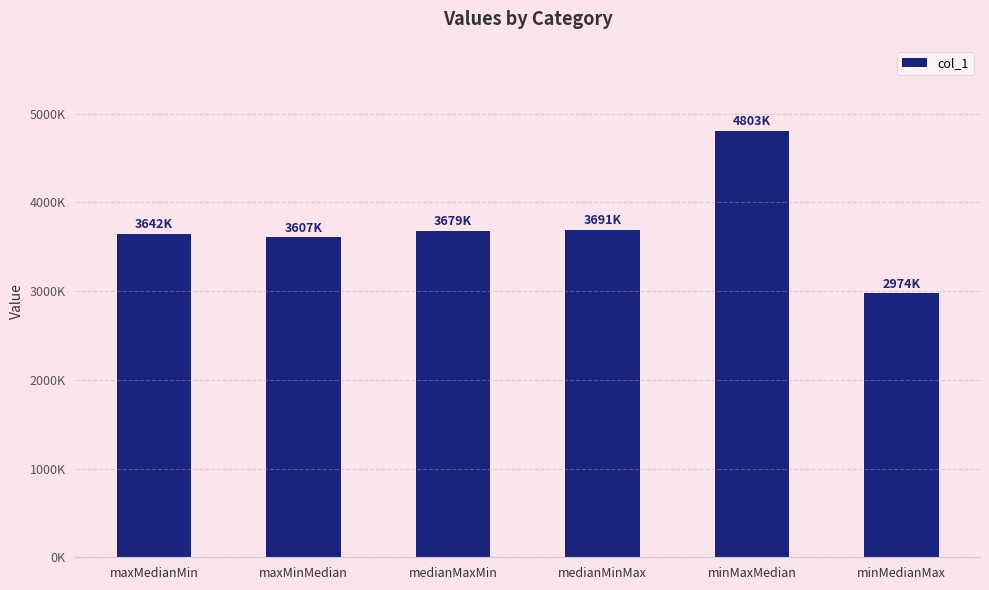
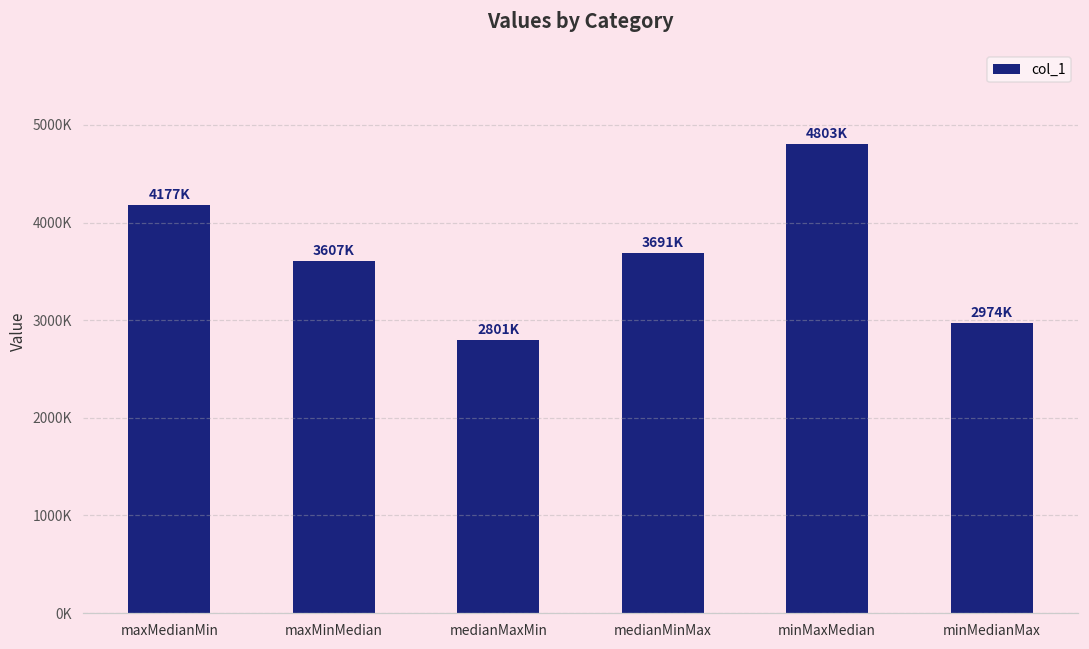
  {
-   "maxMedianMin": "3642K",
+   "maxMedianMin": "4177K",
    "maxMinMedian": "3607K",
-   "medianMaxMin": "3679K",
+   "medianMaxMin": "2801K",
    "medianMinMax": "3691K",
    "minMaxMedian": "4803K",
    "minMedianMax": "2974K"
  }
